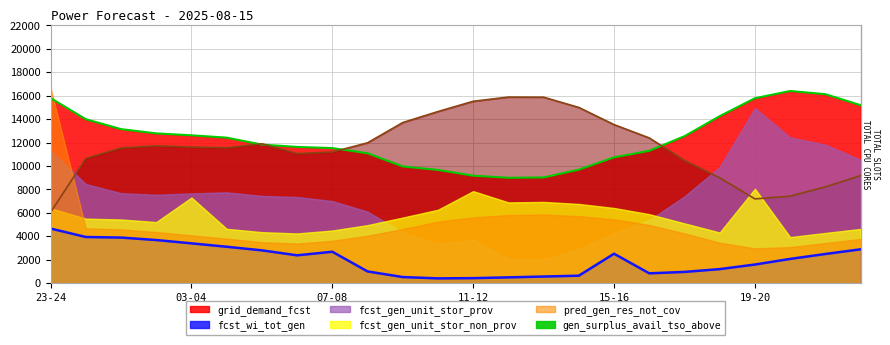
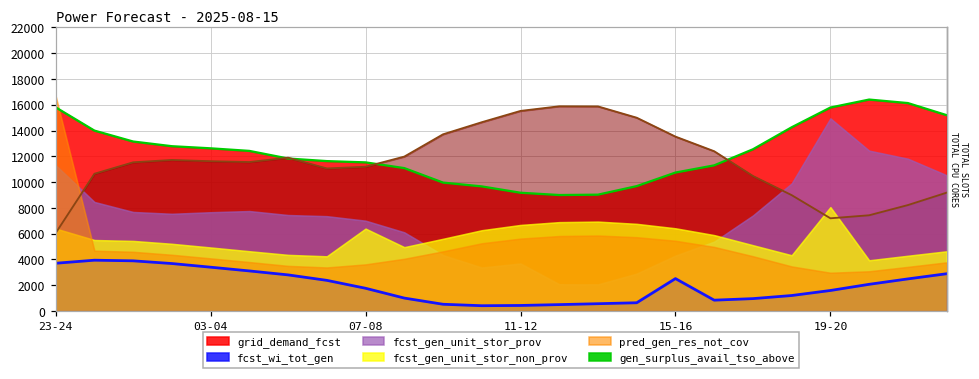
  {
    "grid_demand_fcst": {
      "23-24": 15800,
      "03-04": 12600,
      "07-08": 11500,
      "11-12": 9200,
      "15-16": 10700,
      "19-20": 15800
    },
    "fcst_gen_unit_stor_prov": {
      "23-24": 11300,
      "03-04": 7700,
      "07-08": 7000,
      "11-12": 3700,
      "15-16": 4300,
      "19-20": 14900
    },
    "fcst_gen_unit_stor_non_prov": {
      "23-24": 6400,
-     "03-04": 7300,
-     "07-08": 4500,
-     "11-12": 7900,
+     "03-04": 4900,
+     "07-08": 6400,
+     "11-12": 6700,
      "15-16": 6400,
      "19-20": 8100
    },
    "pred_gen_res_not_cov": {
      "23-24": 16700,
      "03-04": 4100,
      "07-08": 3600,
      "11-12": 5600,
      "15-16": 5400,
      "19-20": 3000
    },
    "fcst_wi_tot_gen": {
-     "23-24": 4700,
+     "23-24": 3700,
      "03-04": 3400,
-     "07-08": 2700,
+     "07-08": 1800,
      "11-12": 400,
      "15-16": 2500,
      "19-20": 1600
    }
  }
